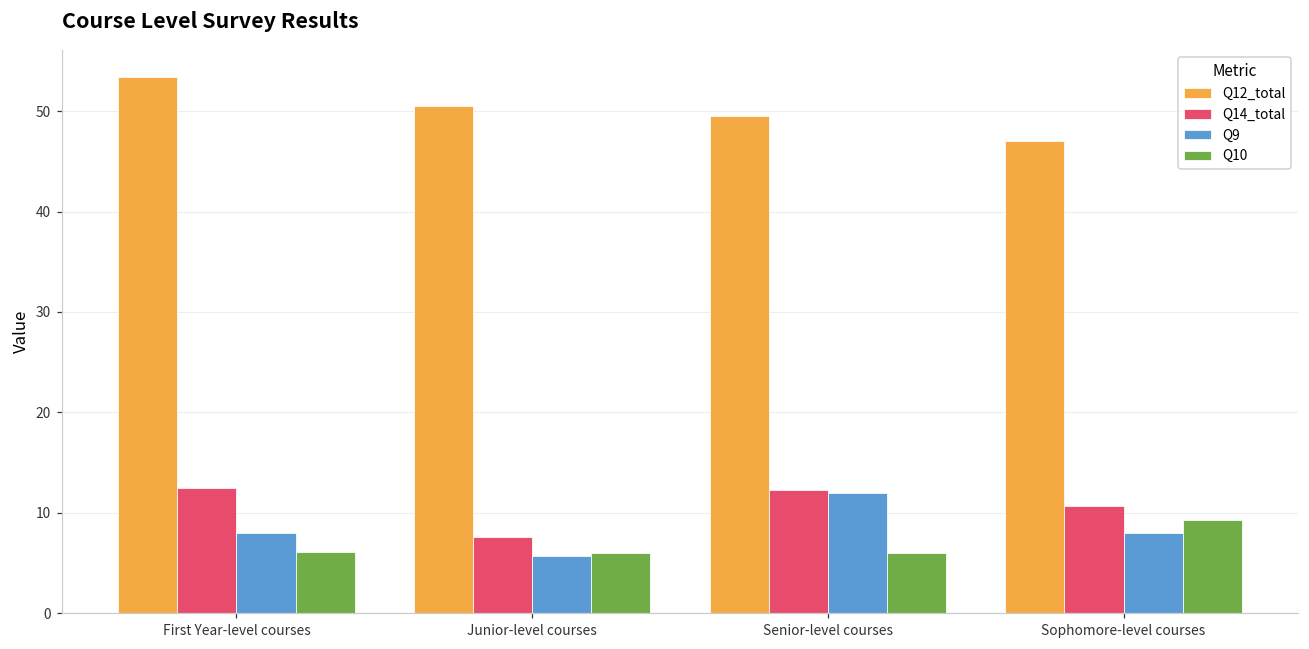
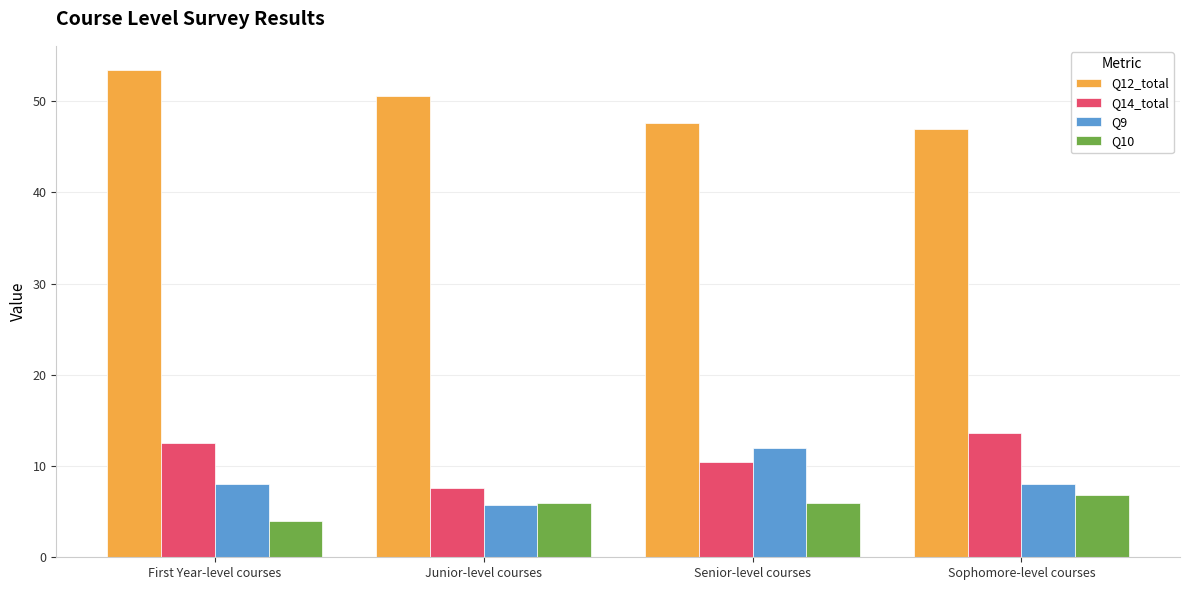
  {
    "Q12_total": {
      "First Year-level courses": 53,
      "Junior-level courses": 51,
-     "Senior-level courses": 50,
+     "Senior-level courses": 48,
      "Sophomore-level courses": 47
    },
    "Q14_total": {
      "First Year-level courses": 13,
      "Junior-level courses": 8,
-     "Senior-level courses": 12,
-     "Sophomore-level courses": 11
+     "Senior-level courses": 11,
+     "Sophomore-level courses": 14
    },
    "Q9": {
      "First Year-level courses": 8,
      "Junior-level courses": 6,
      "Senior-level courses": 12,
      "Sophomore-level courses": 8
    },
    "Q10": {
-     "First Year-level courses": 6,
+     "First Year-level courses": 4,
      "Junior-level courses": 6,
      "Senior-level courses": 6,
-     "Sophomore-level courses": 9
+     "Sophomore-level courses": 7
    }
  }
